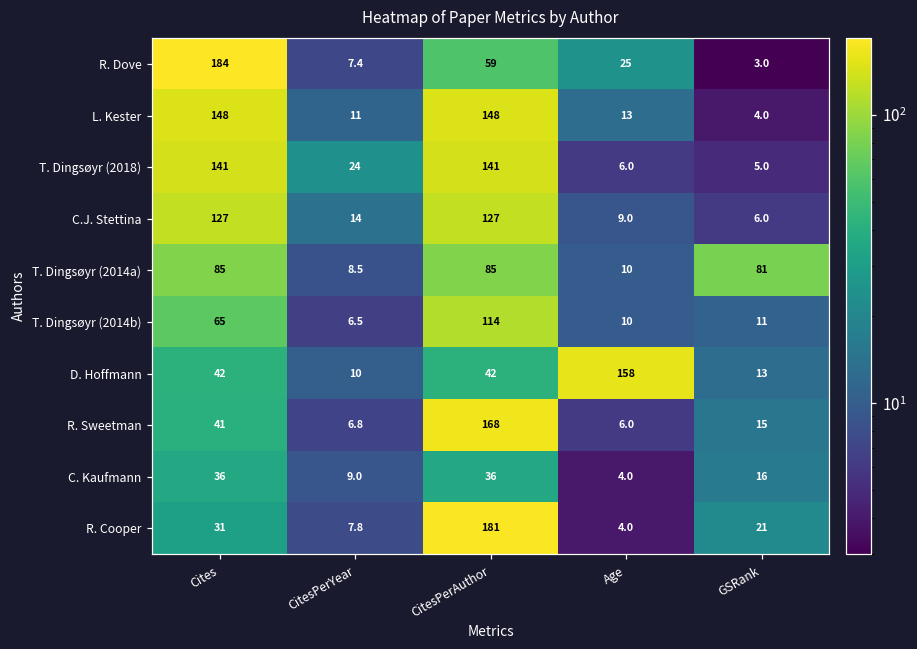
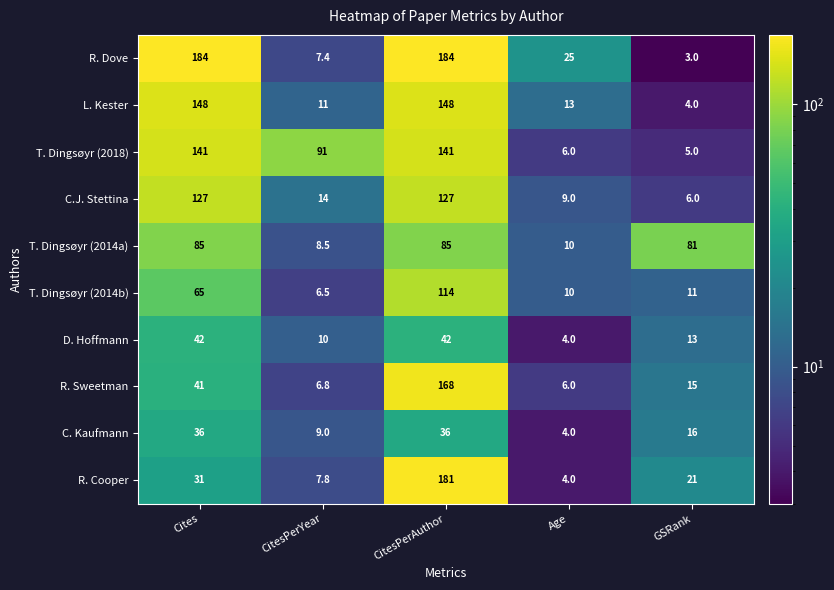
  {
    "R. Dove": {
      "Cites": 184,
      "CitesPerYear": 7.4,
-     "CitesPerAuthor": 59,
+     "CitesPerAuthor": 184,
      "Age": 25,
      "GSRank": 3.0
    },
    "L. Kester": {
      "Cites": 148,
      "CitesPerYear": 11,
      "CitesPerAuthor": 148,
      "Age": 13,
      "GSRank": 4.0
    },
    "T. Dingsøyr (2018)": {
      "Cites": 141,
-     "CitesPerYear": 24,
+     "CitesPerYear": 91,
      "CitesPerAuthor": 141,
      "Age": 6.0,
      "GSRank": 5.0
    },
    "C.J. Stettina": {
      "Cites": 127,
      "CitesPerYear": 14,
      "CitesPerAuthor": 127,
      "Age": 9.0,
      "GSRank": 6.0
    },
    "T. Dingsøyr (2014a)": {
      "Cites": 85,
      "CitesPerYear": 8.5,
      "CitesPerAuthor": 85,
      "Age": 10,
      "GSRank": 81
    },
    "T. Dingsøyr (2014b)": {
      "Cites": 65,
      "CitesPerYear": 6.5,
      "CitesPerAuthor": 114,
      "Age": 10,
      "GSRank": 11
    },
    "D. Hoffmann": {
      "Cites": 42,
      "CitesPerYear": 10,
      "CitesPerAuthor": 42,
-     "Age": 158,
+     "Age": 4.0,
      "GSRank": 13
    },
    "R. Sweetman": {
      "Cites": 41,
      "CitesPerYear": 6.8,
      "CitesPerAuthor": 168,
      "Age": 6.0,
      "GSRank": 15
    },
    "C. Kaufmann": {
      "Cites": 36,
      "CitesPerYear": 9.0,
      "CitesPerAuthor": 36,
      "Age": 4.0,
      "GSRank": 16
    },
    "R. Cooper": {
      "Cites": 31,
      "CitesPerYear": 7.8,
      "CitesPerAuthor": 181,
      "Age": 4.0,
      "GSRank": 21
    }
  }
